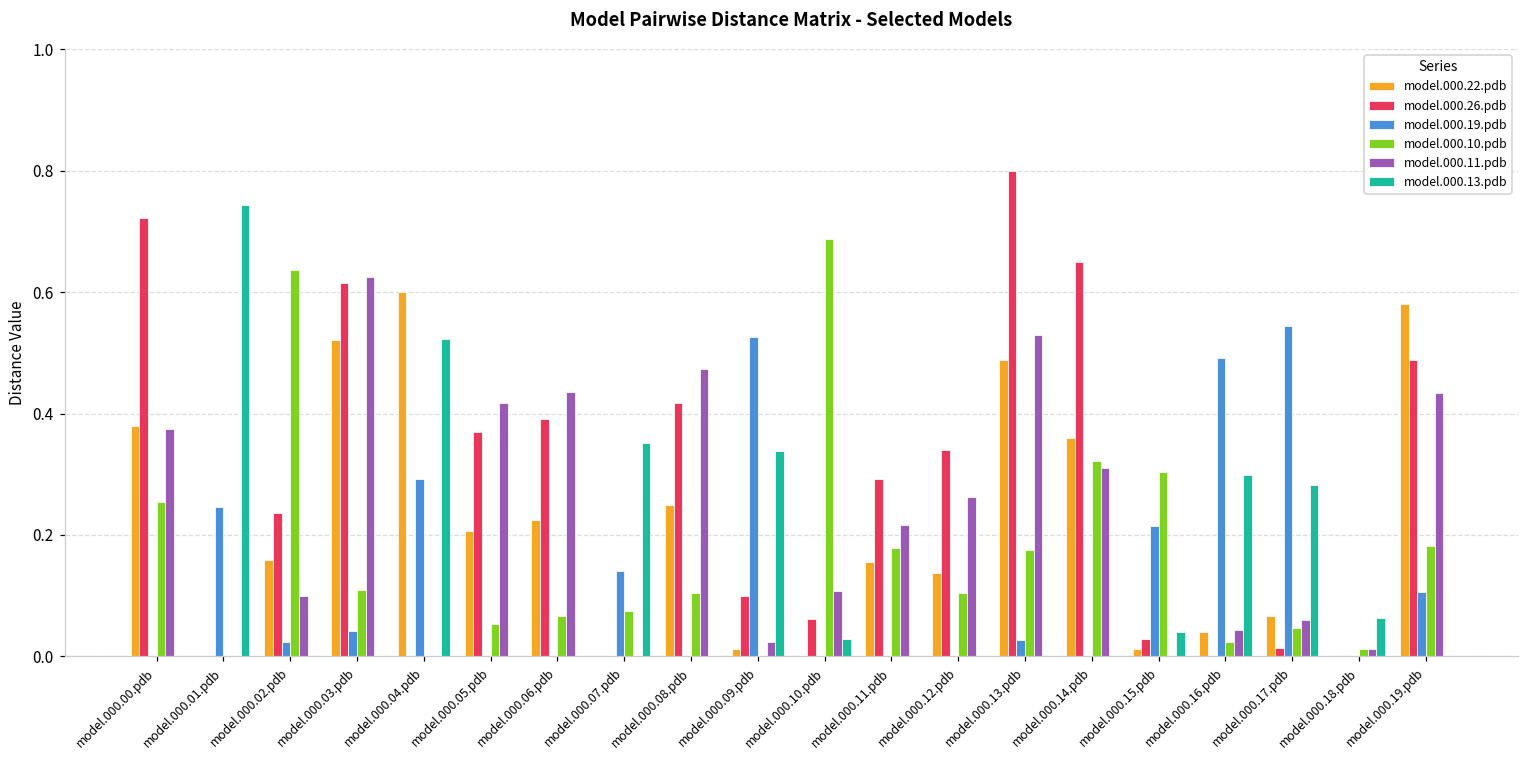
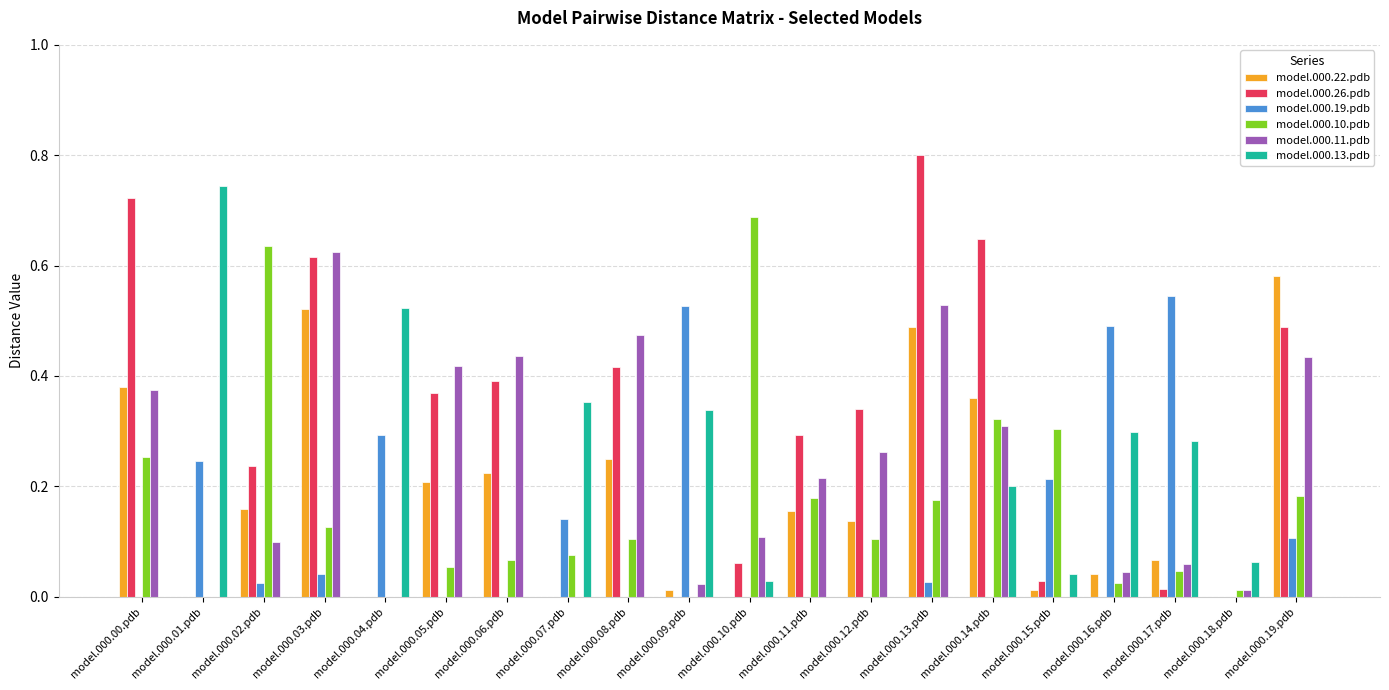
  {
    "model.000.22.pdb": {
      "model.000.00.pdb": 0.38,
      "model.000.01.pdb": 0.0,
      "model.000.02.pdb": 0.16,
      "model.000.03.pdb": 0.52,
-     "model.000.04.pdb": 0.6,
+     "model.000.04.pdb": 0.0,
      "model.000.05.pdb": 0.21,
      "model.000.06.pdb": 0.22,
      "model.000.07.pdb": 0.0,
      "model.000.08.pdb": 0.25,
      "model.000.09.pdb": 0.01,
      "model.000.10.pdb": 0.0,
      "model.000.11.pdb": 0.16,
      "model.000.12.pdb": 0.14,
      "model.000.13.pdb": 0.49,
      "model.000.14.pdb": 0.36,
      "model.000.15.pdb": 0.01,
      "model.000.16.pdb": 0.04,
      "model.000.17.pdb": 0.07,
      "model.000.18.pdb": 0.0,
      "model.000.19.pdb": 0.58
    },
    "model.000.26.pdb": {
      "model.000.00.pdb": 0.72,
      "model.000.01.pdb": 0.0,
      "model.000.02.pdb": 0.24,
      "model.000.03.pdb": 0.62,
      "model.000.04.pdb": 0.0,
      "model.000.05.pdb": 0.37,
      "model.000.06.pdb": 0.39,
      "model.000.07.pdb": 0.0,
      "model.000.08.pdb": 0.42,
-     "model.000.09.pdb": 0.1,
+     "model.000.09.pdb": 0.0,
      "model.000.10.pdb": 0.06,
      "model.000.11.pdb": 0.29,
      "model.000.12.pdb": 0.34,
      "model.000.13.pdb": 0.8,
      "model.000.14.pdb": 0.65,
      "model.000.15.pdb": 0.03,
      "model.000.16.pdb": 0.0,
      "model.000.17.pdb": 0.01,
      "model.000.18.pdb": 0.0,
      "model.000.19.pdb": 0.49
    },
    "model.000.19.pdb": {
      "model.000.00.pdb": 0.00,
      "model.000.01.pdb": 0.25,
      "model.000.02.pdb": 0.02,
      "model.000.03.pdb": 0.04,
      "model.000.04.pdb": 0.29,
      "model.000.05.pdb": 0.00,
      "model.000.06.pdb": 0.00,
      "model.000.07.pdb": 0.14,
      "model.000.08.pdb": 0.00,
      "model.000.09.pdb": 0.53,
      "model.000.10.pdb": 0.00,
      "model.000.11.pdb": 0.00,
      "model.000.12.pdb": 0.00,
      "model.000.13.pdb": 0.03,
      "model.000.14.pdb": 0.00,
      "model.000.15.pdb": 0.21,
      "model.000.16.pdb": 0.49,
      "model.000.17.pdb": 0.55,
      "model.000.18.pdb": 0.00,
      "model.000.19.pdb": 0.11
    },
    "model.000.10.pdb": {
      "model.000.00.pdb": 0.25,
      "model.000.01.pdb": 0.00,
      "model.000.02.pdb": 0.64,
-     "model.000.03.pdb": 0.11,
+     "model.000.03.pdb": 0.13,
      "model.000.04.pdb": 0.00,
      "model.000.05.pdb": 0.05,
      "model.000.06.pdb": 0.07,
      "model.000.07.pdb": 0.08,
      "model.000.08.pdb": 0.10,
      "model.000.09.pdb": 0.00,
      "model.000.10.pdb": 0.69,
      "model.000.11.pdb": 0.18,
      "model.000.12.pdb": 0.11,
      "model.000.13.pdb": 0.18,
      "model.000.14.pdb": 0.32,
      "model.000.15.pdb": 0.30,
      "model.000.16.pdb": 0.02,
      "model.000.17.pdb": 0.05,
      "model.000.18.pdb": 0.01,
      "model.000.19.pdb": 0.18
    },
    "model.000.11.pdb": {
      "model.000.00.pdb": 0.38,
      "model.000.01.pdb": 0.00,
      "model.000.02.pdb": 0.10,
      "model.000.03.pdb": 0.63,
      "model.000.04.pdb": 0.00,
      "model.000.05.pdb": 0.42,
      "model.000.06.pdb": 0.44,
      "model.000.07.pdb": 0.00,
      "model.000.08.pdb": 0.47,
      "model.000.09.pdb": 0.02,
      "model.000.10.pdb": 0.11,
      "model.000.11.pdb": 0.22,
      "model.000.12.pdb": 0.26,
      "model.000.13.pdb": 0.53,
      "model.000.14.pdb": 0.31,
      "model.000.15.pdb": 0.00,
      "model.000.16.pdb": 0.04,
      "model.000.17.pdb": 0.06,
      "model.000.18.pdb": 0.01,
      "model.000.19.pdb": 0.43
    },
    "model.000.13.pdb": {
      "model.000.00.pdb": 0.0,
      "model.000.01.pdb": 0.74,
      "model.000.02.pdb": 0.0,
      "model.000.03.pdb": 0.0,
      "model.000.04.pdb": 0.52,
      "model.000.05.pdb": 0.0,
      "model.000.06.pdb": 0.0,
      "model.000.07.pdb": 0.35,
      "model.000.08.pdb": 0.0,
      "model.000.09.pdb": 0.34,
      "model.000.10.pdb": 0.03,
      "model.000.11.pdb": 0.0,
      "model.000.12.pdb": 0.0,
      "model.000.13.pdb": 0.0,
-     "model.000.14.pdb": 0.0,
+     "model.000.14.pdb": 0.2,
      "model.000.15.pdb": 0.04,
      "model.000.16.pdb": 0.3,
      "model.000.17.pdb": 0.28,
      "model.000.18.pdb": 0.06,
      "model.000.19.pdb": 0.0
    }
  }
